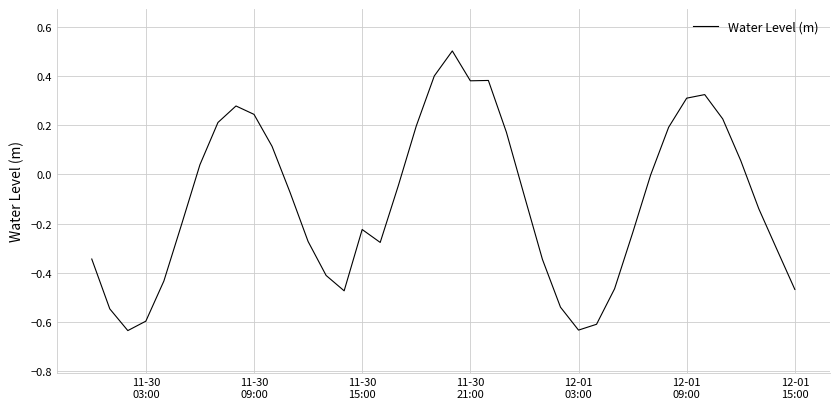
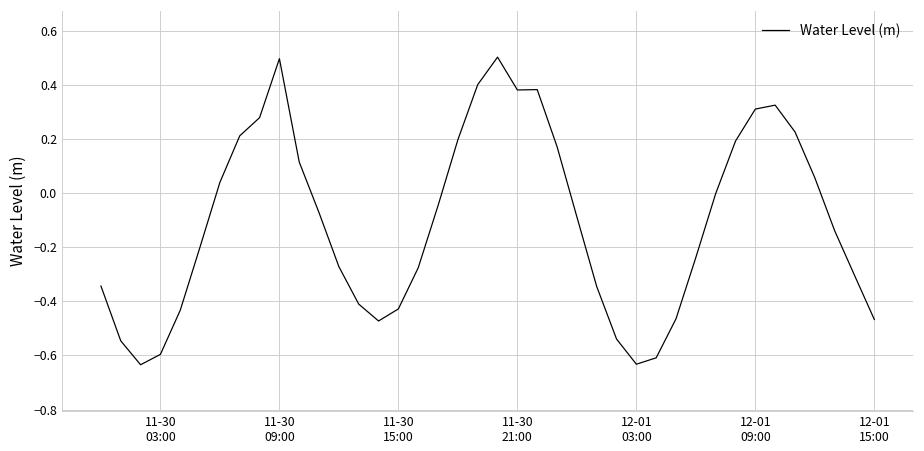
  {
    "11-30 03:00": -0.60,
-   "11-30 09:00": 0.24,
-   "11-30 15:00": -0.22,
+   "11-30 09:00": 0.50,
+   "11-30 15:00": -0.43,
    "11-30 21:00": 0.38,
    "12-01 03:00": -0.63,
    "12-01 09:00": 0.31,
    "12-01 15:00": -0.47
  }
